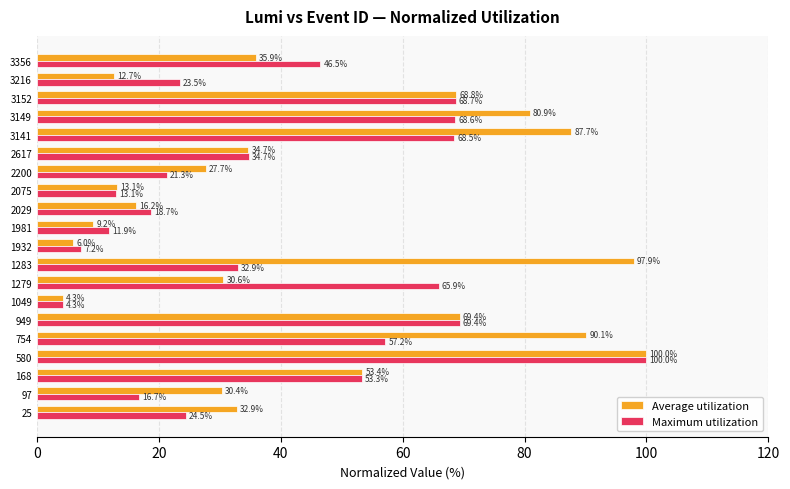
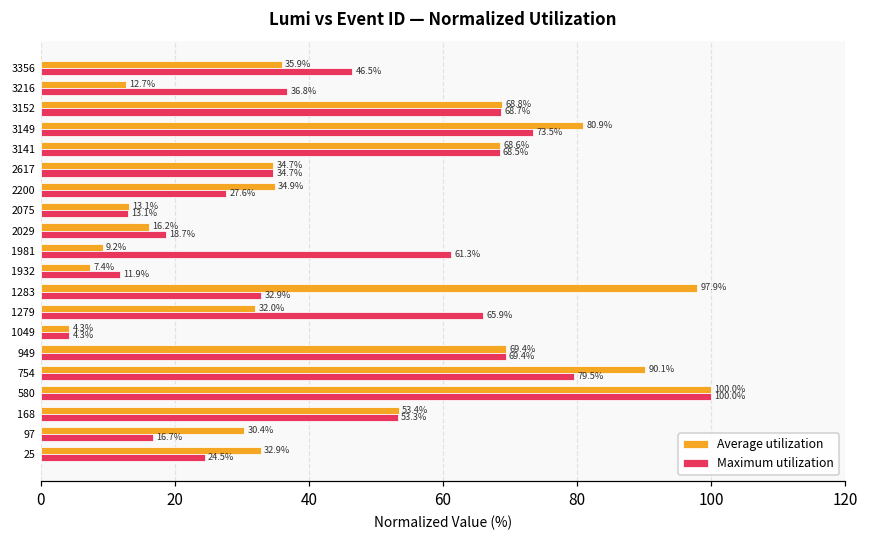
  {
    "Average utilization": {
      "3356": "35.9%",
      "3216": "12.7%",
      "3149": "80.9%",
-     "3141": "87.7%",
-     "2200": "27.7%",
+     "3141": "68.6%",
+     "2200": "34.9%",
      "2029": "16.2%",
      "1981": "9.2%",
-     "1932": "6.0%",
+     "1932": "7.4%",
      "1283": "97.9%",
-     "1279": "30.6%",
+     "1279": "32.0%",
      "754": "90.1%",
      "97": "30.4%",
      "25": "32.9%"
    },
    "Maximum utilization": {
      "3356": "46.5%",
-     "3216": "23.5%",
-     "3149": "68.6%",
+     "3216": "36.8%",
+     "3149": "73.5%",
      "3141": "68.5%",
-     "2200": "21.3%",
+     "2200": "27.6%",
      "2029": "18.7%",
-     "1981": "11.9%",
-     "1932": "7.2%",
+     "1981": "61.3%",
+     "1932": "11.9%",
      "1283": "32.9%",
      "1279": "65.9%",
-     "754": "57.2%",
+     "754": "79.5%",
      "97": "16.7%",
      "25": "24.5%"
    }
  }
